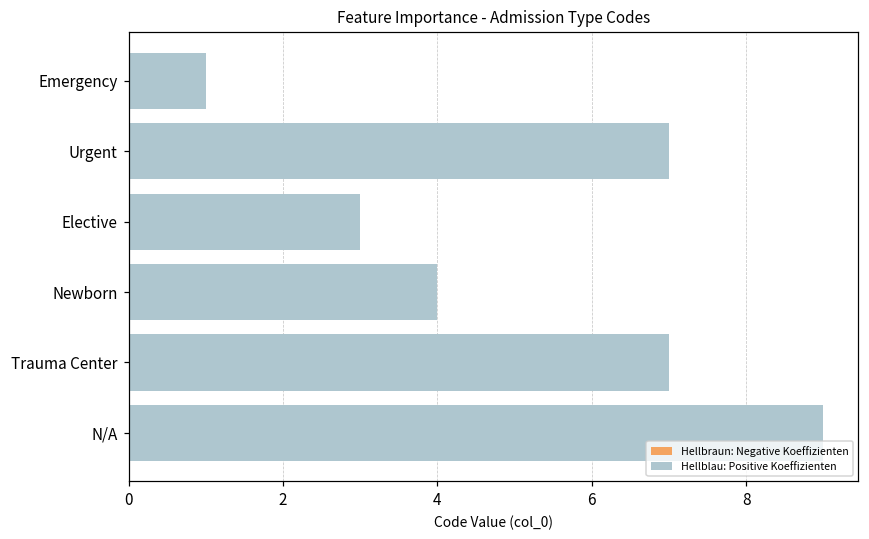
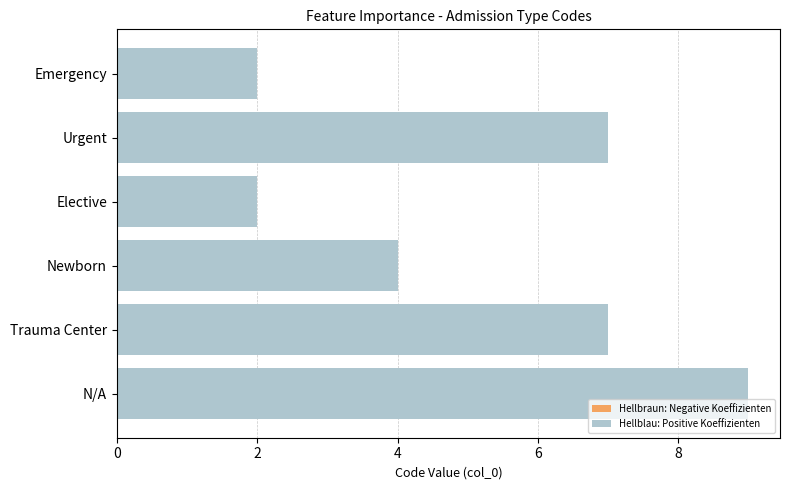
  {
-   "Emergency": 1,
+   "Emergency": 2,
    "Urgent": 7,
-   "Elective": 3,
+   "Elective": 2,
    "Newborn": 4,
    "Trauma Center": 7,
    "N/A": 9
  }
